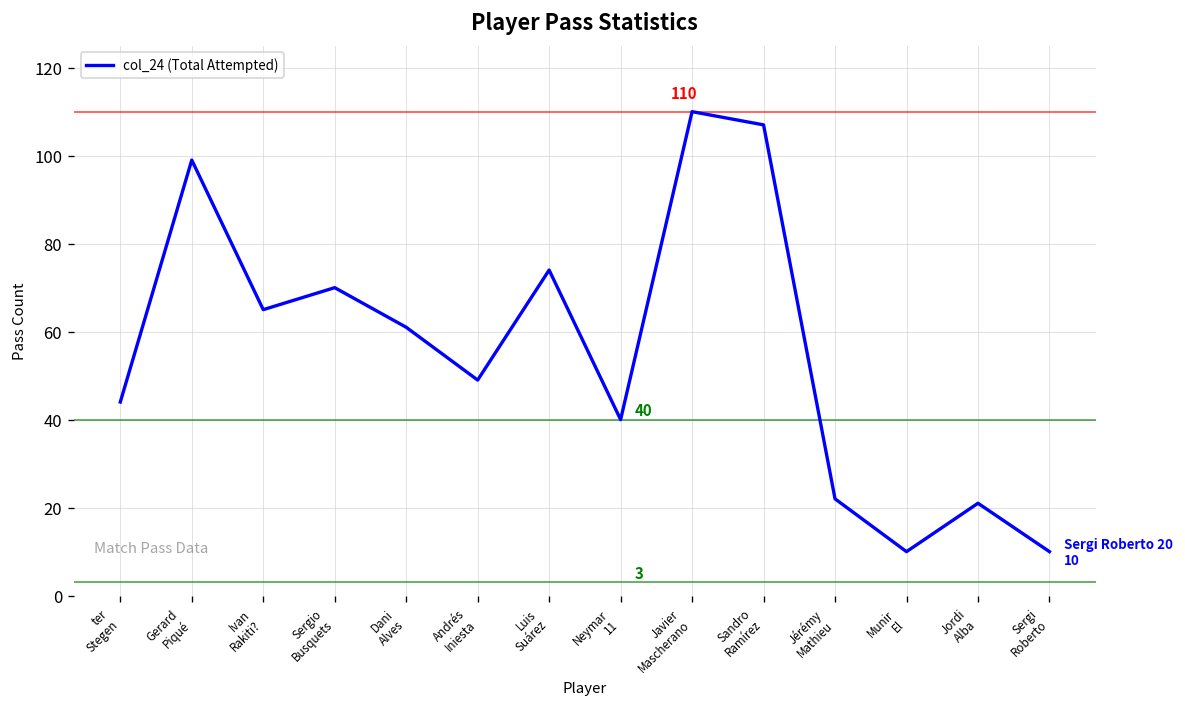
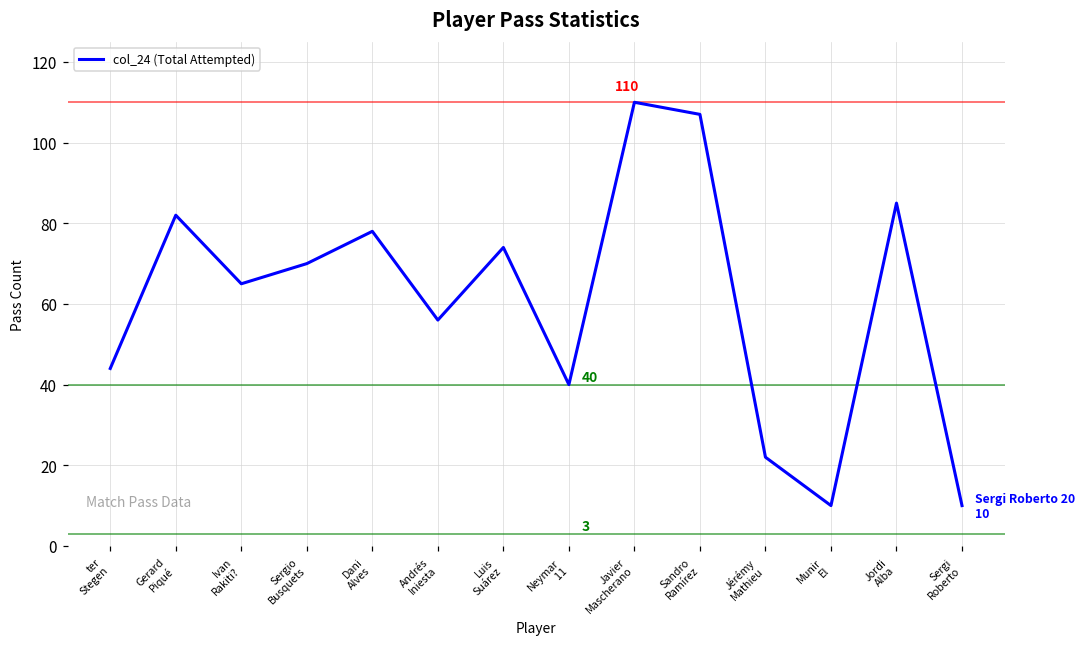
  {
    "ter Stegen": 44,
-   "Gerard Piqué": 99,
+   "Gerard Piqué": 82,
    "Ivan Rakiti?": 65,
    "Sergio Busquets": 70,
-   "Dani Alves": 61,
-   "Andrés Iniesta": 49,
+   "Dani Alves": 78,
+   "Andrés Iniesta": 56,
    "Luis Suárez": 74,
    "Sandro Ramírez": 107,
    "Jérémy Mathieu": 22,
    "Munir El": 10,
-   "Jordi Alba": 21
+   "Jordi Alba": 85
  }
